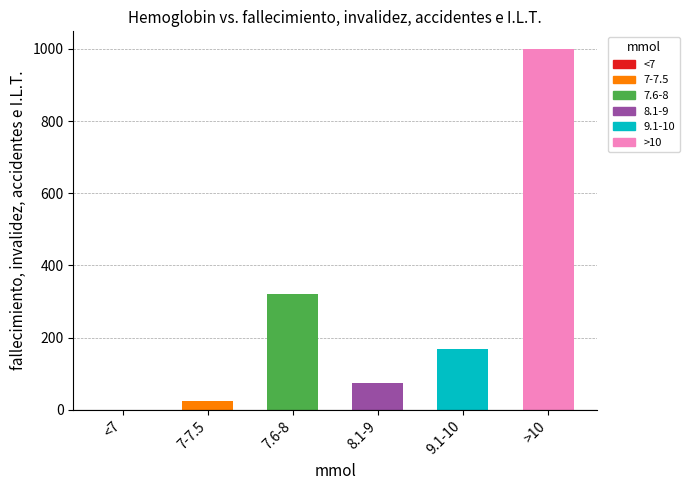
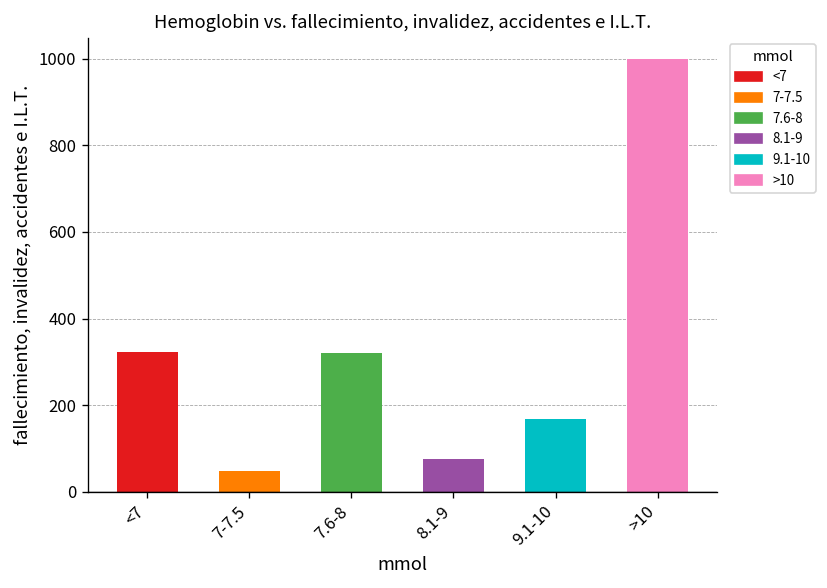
  {
-   "<7": 0,
-   "7-7.5": 30,
+   "<7": 320,
+   "7-7.5": 50,
    "7.6-8": 320,
    "8.1-9": 80,
    "9.1-10": 170,
    ">10": 1000
  }
